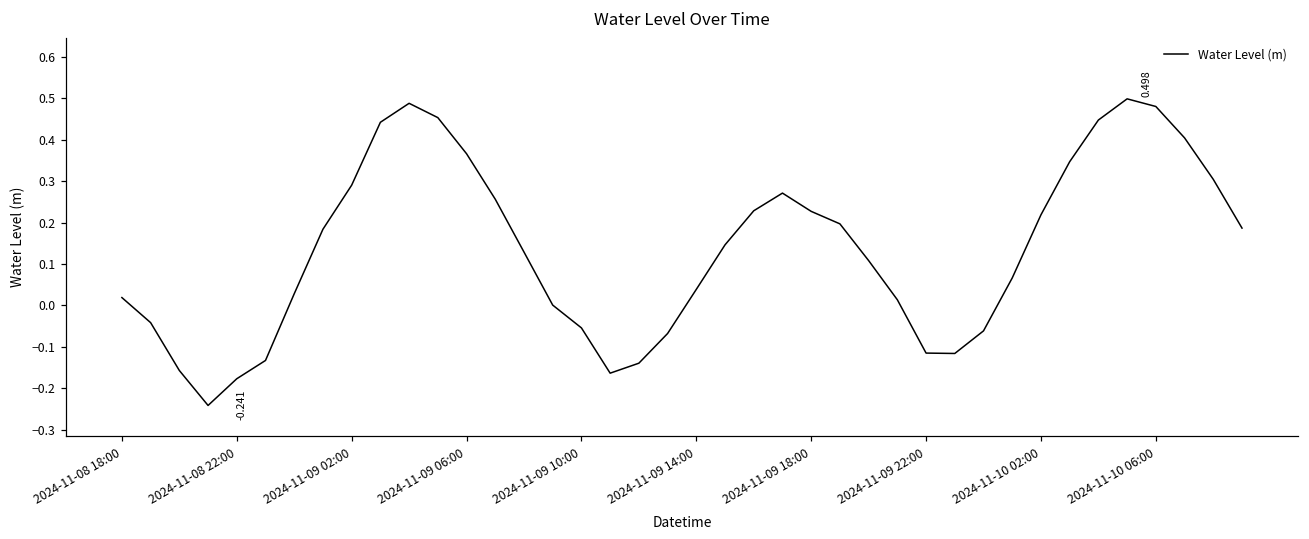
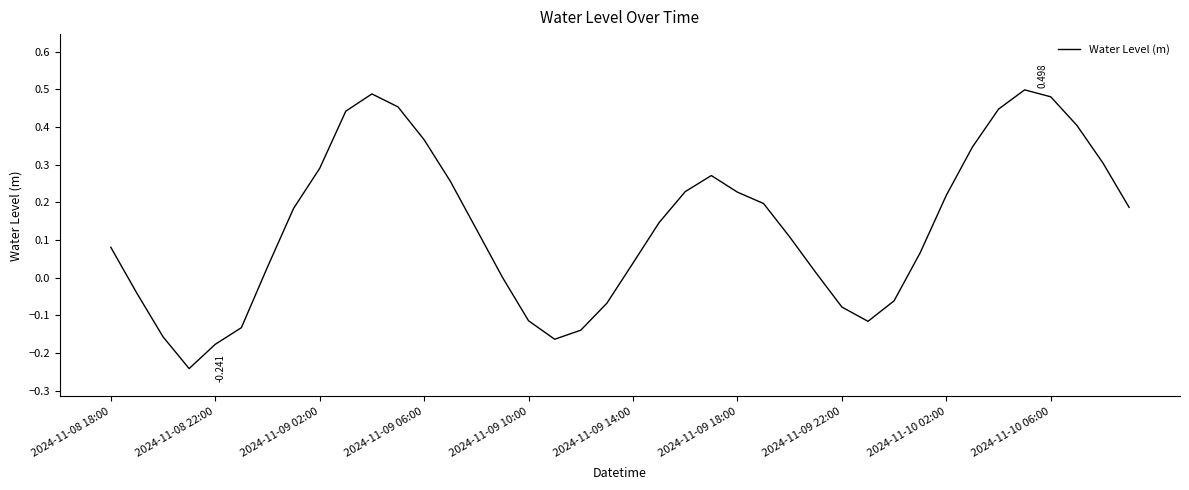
  {
-   "2024-11-08 18:00": 0.02,
+   "2024-11-08 18:00": 0.08,
    "2024-11-09 02:00": 0.29,
    "2024-11-09 06:00": 0.37,
-   "2024-11-09 10:00": -0.05,
+   "2024-11-09 10:00": -0.11,
    "2024-11-09 14:00": 0.04,
    "2024-11-09 18:00": 0.23,
-   "2024-11-09 22:00": -0.11,
+   "2024-11-09 22:00": -0.08,
    "2024-11-10 02:00": 0.22
  }
